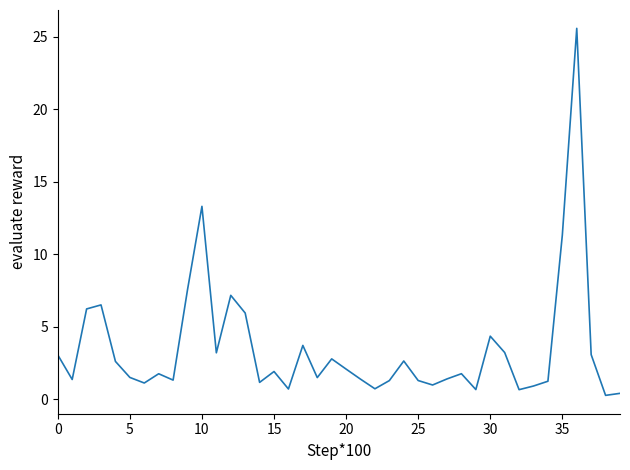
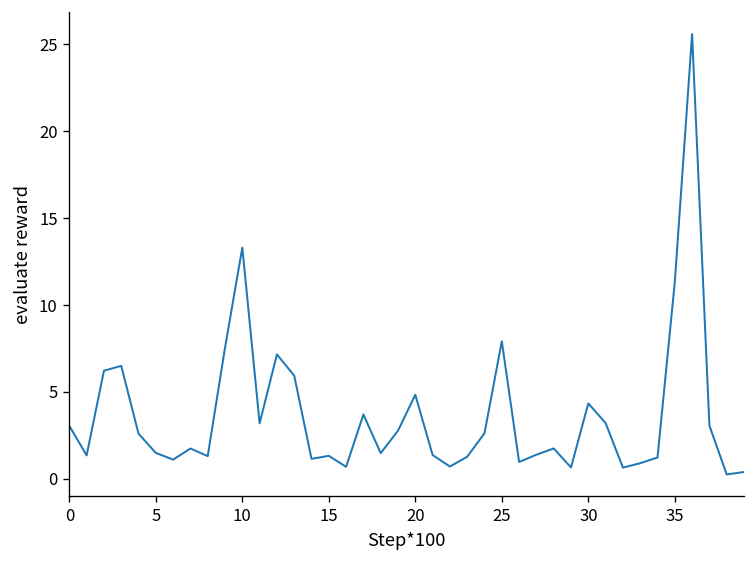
  {
    "0": 3.0,
    "5": 1.5,
    "10": 13.3,
-   "15": 1.9,
-   "20": 2.1,
-   "25": 1.3,
+   "15": 1.3,
+   "20": 4.8,
+   "25": 7.9,
    "30": 4.3,
    "35": 11.3
  }
